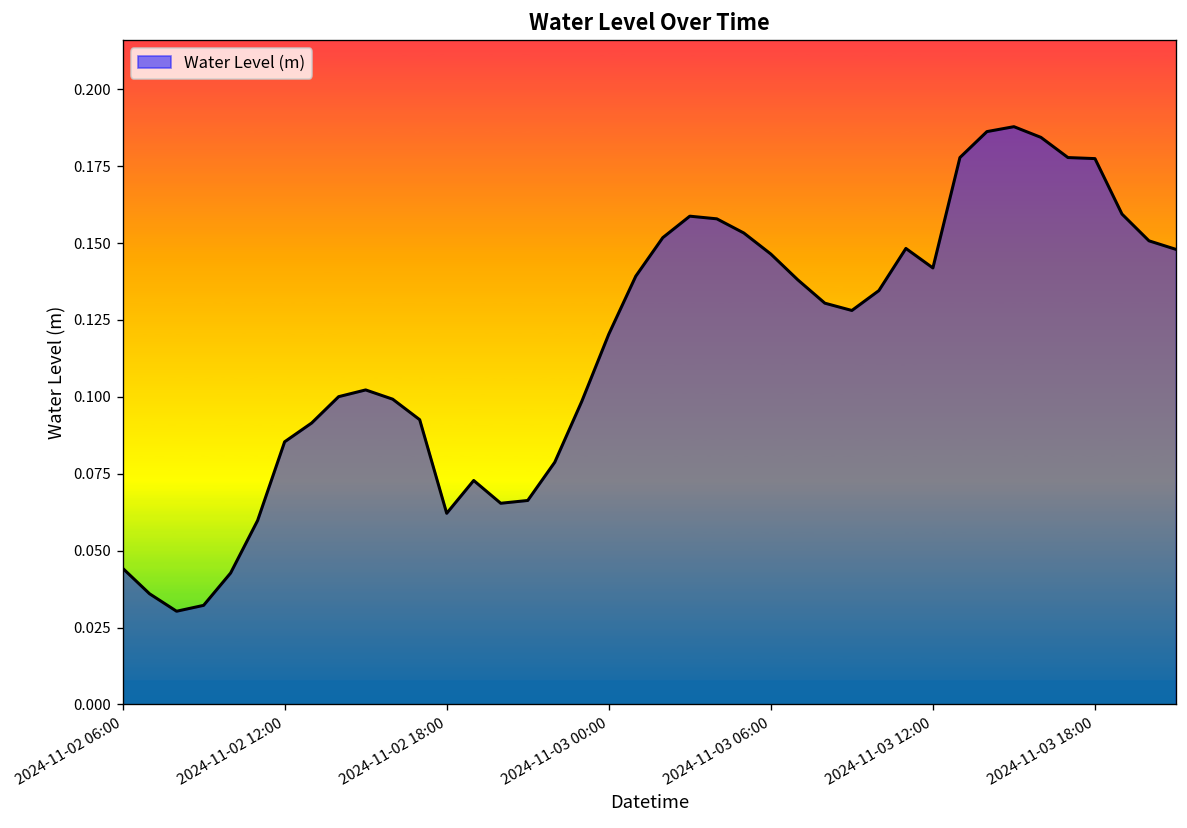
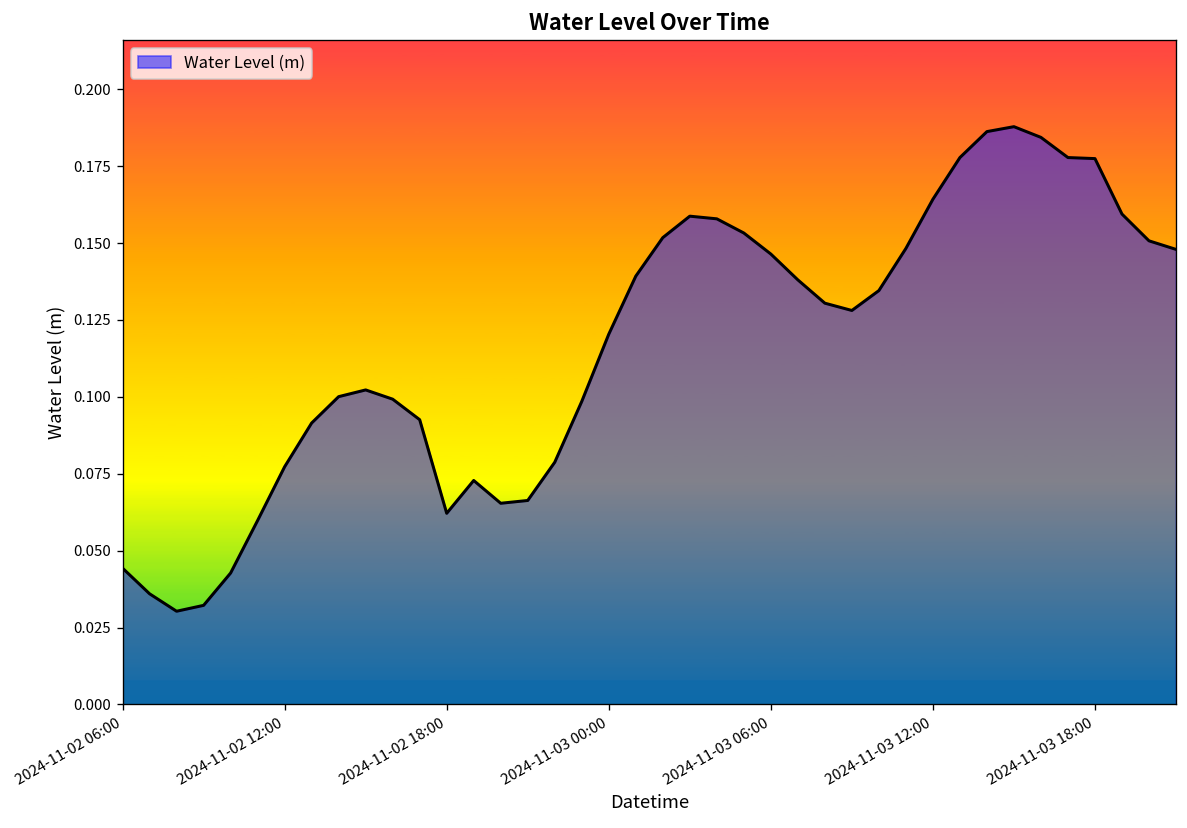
  {
    "2024-11-02 06:00": 0.044,
-   "2024-11-02 12:00": 0.085,
+   "2024-11-02 12:00": 0.077,
    "2024-11-02 18:00": 0.062,
    "2024-11-03 00:00": 0.120,
    "2024-11-03 06:00": 0.146,
-   "2024-11-03 12:00": 0.142,
+   "2024-11-03 12:00": 0.164,
    "2024-11-03 18:00": 0.177
  }
